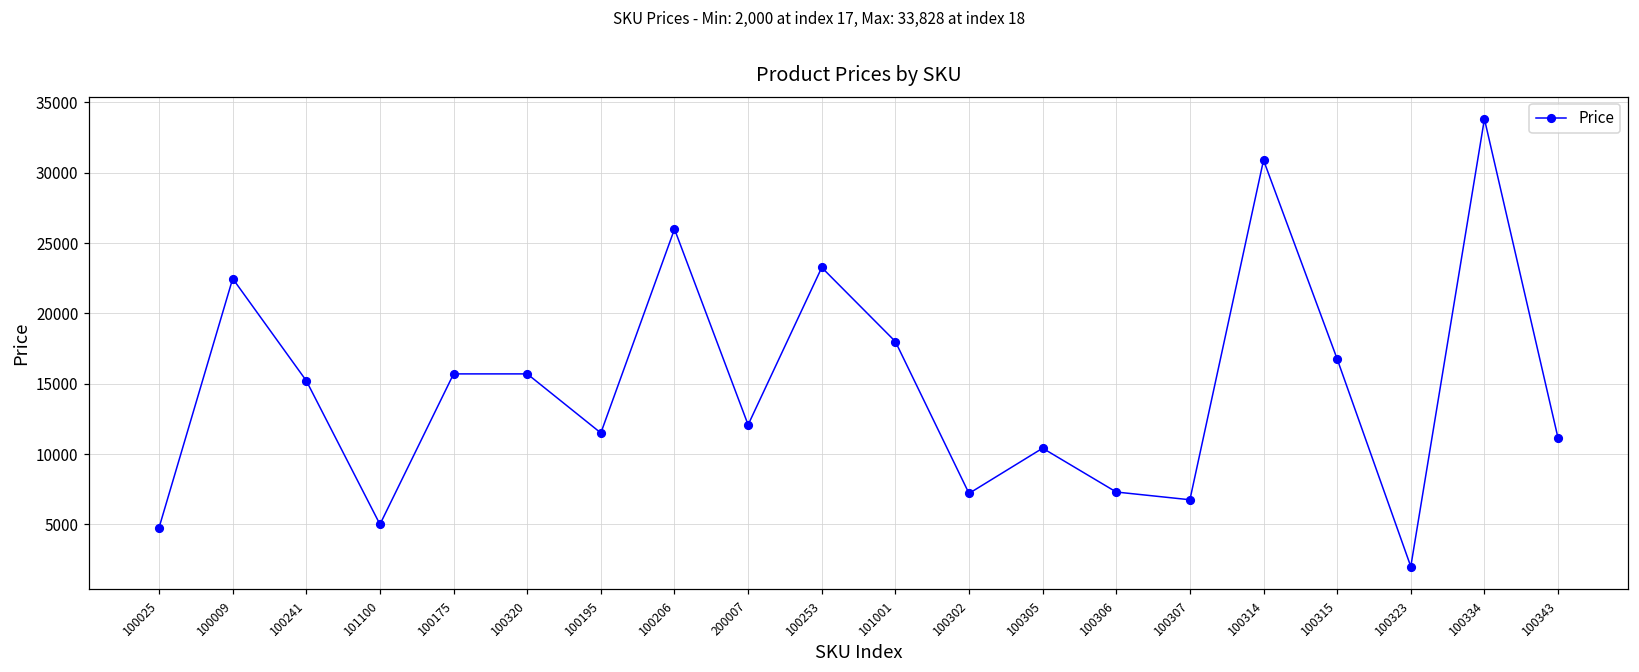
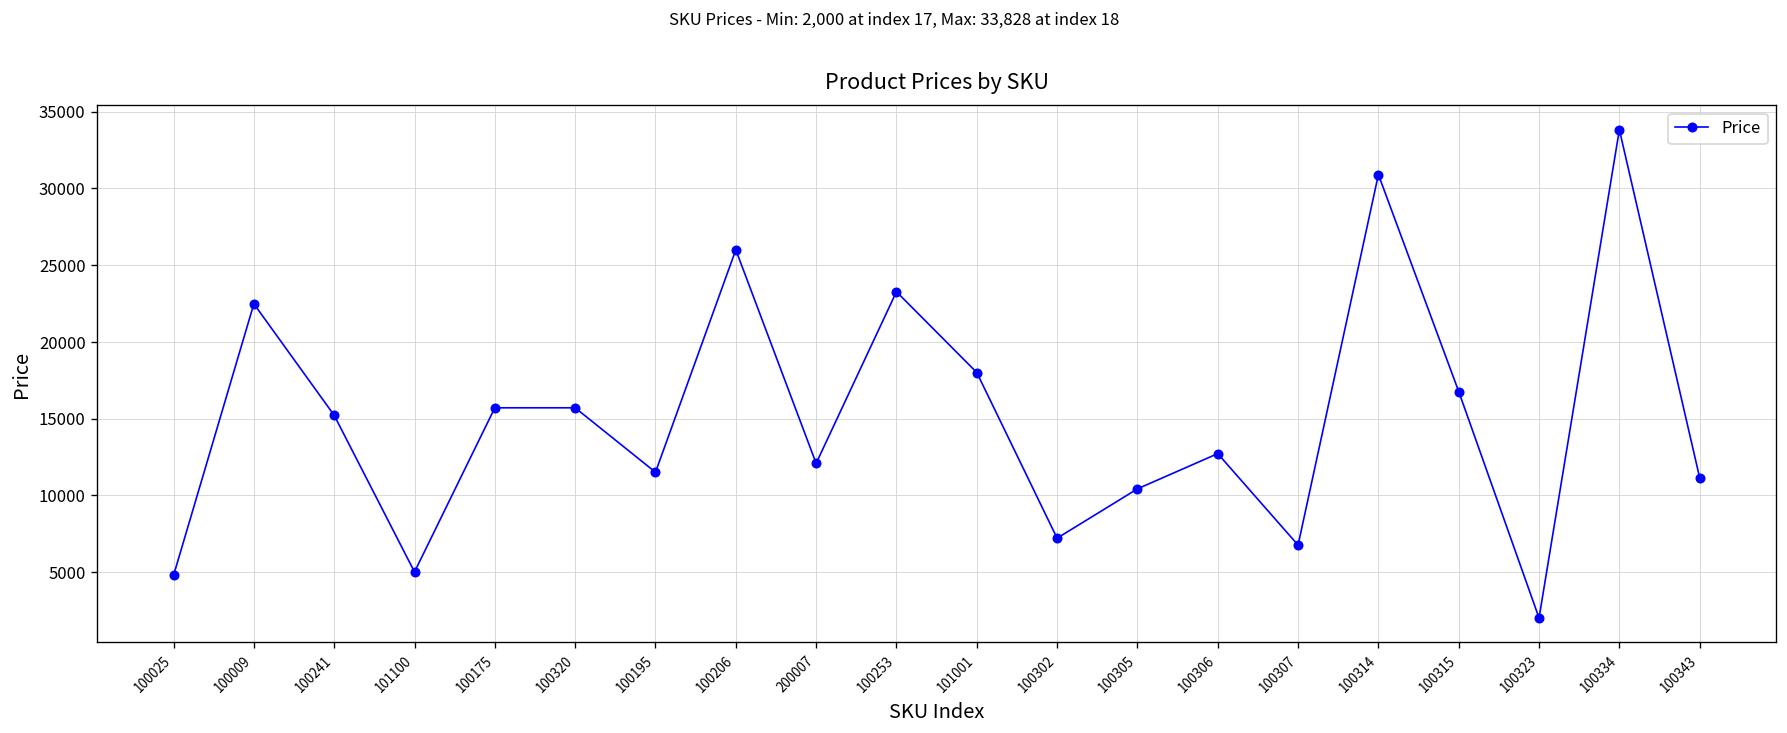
  {
    "100025": 4800,
    "100009": 22500,
    "100241": 15200,
    "101100": 5000,
    "100175": 15700,
    "100320": 15700,
    "100195": 11500,
    "100206": 26000,
    "200007": 12100,
    "100253": 23300,
    "101001": 18000,
    "100302": 7200,
    "100305": 10400,
-   "100306": 7300,
+   "100306": 12700,
    "100307": 6800,
    "100314": 30900,
    "100315": 16800,
    "100323": 2000,
    "100334": 33800,
    "100343": 11100
  }
